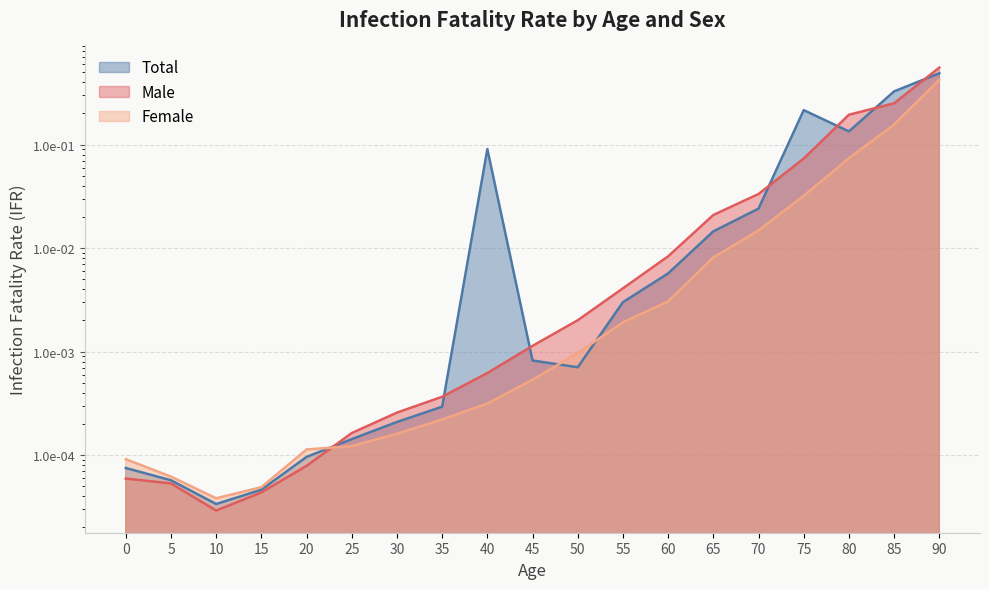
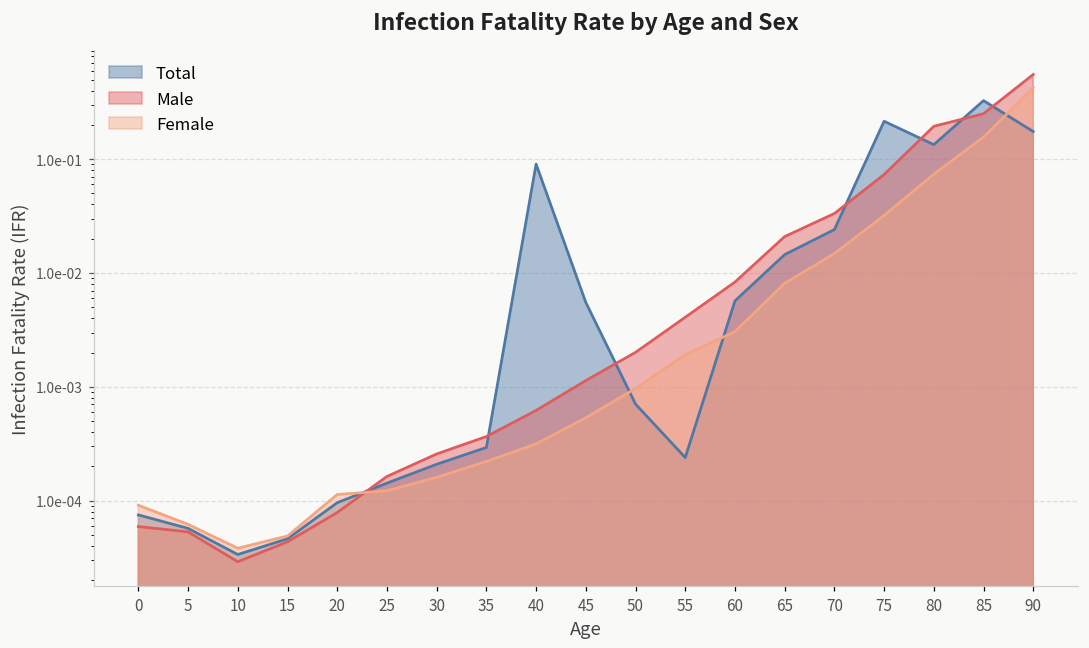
  {
    "Total": {
      "0": 0.00007,
      "5": 0.00006,
      "10": 0.000034,
      "15": 0.00005,
      "20": 0.00010,
      "25": 0.00014,
      "30": 0.00021,
      "35": 0.00029,
      "40": 0.09,
-     "45": 0.0008,
+     "45": 0.006,
      "50": 0.0007,
-     "55": 0.0030,
+     "55": 0.00024,
      "60": 0.006,
      "65": 0.015,
      "70": 0.024,
      "75": 0.22,
      "80": 0.13,
      "85": 0.33,
-     "90": 0.5
+     "90": 0.17
    }
  }
